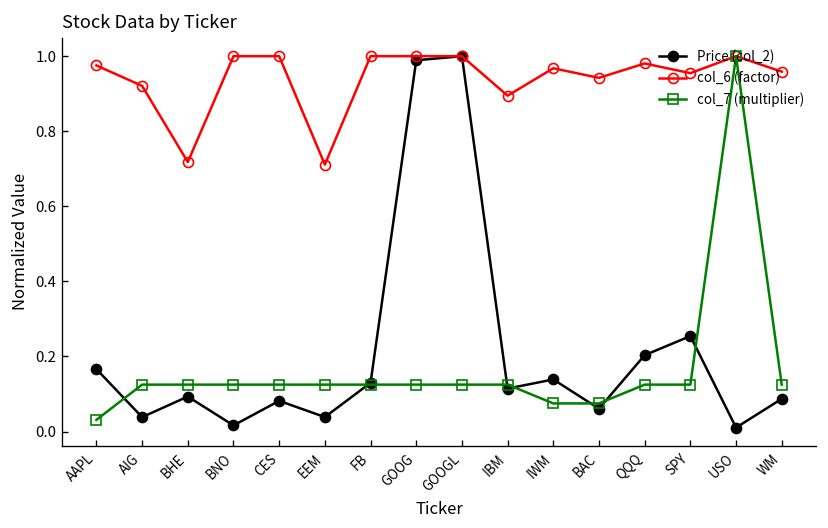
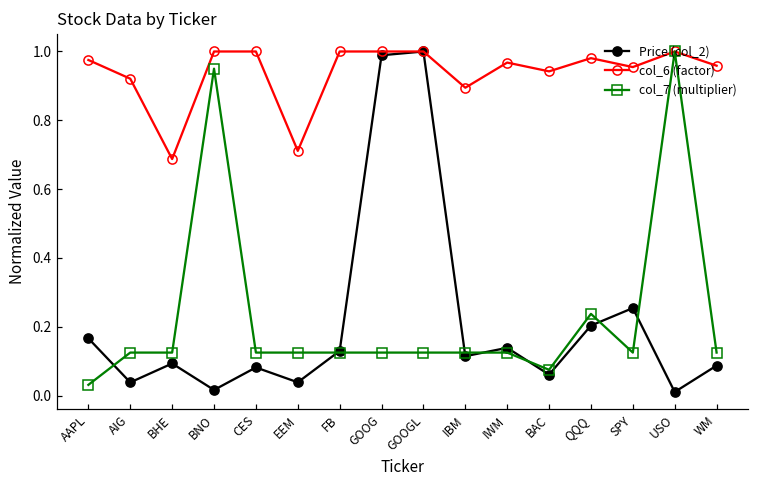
  {
    "Price (col_2)": {
      "AAPL": 0.17,
      "AIG": 0.04,
      "BHE": 0.09,
      "BNO": 0.02,
      "CES": 0.08,
      "EEM": 0.04,
      "GOOG": 0.99,
      "IBM": 0.11,
      "IWM": 0.14,
      "BAC": 0.06,
      "QQQ": 0.20,
      "SPY": 0.25,
      "USO": 0.01,
      "WM": 0.09
    },
    "col_6 (factor)": {
      "AAPL": 0.98,
      "AIG": 0.92,
-     "BHE": 0.72,
+     "BHE": 0.69,
      "BNO": 1.00,
      "CES": 1.00,
      "EEM": 0.71,
      "FB": 1.00,
      "GOOG": 1.00,
      "IBM": 0.89,
      "IWM": 0.97,
      "BAC": 0.94,
      "QQQ": 0.98,
      "SPY": 0.95,
      "WM": 0.96
    },
    "col_7 (multiplier)": {
      "AAPL": 0.03,
      "AIG": 0.13,
      "BHE": 0.13,
-     "BNO": 0.13,
+     "BNO": 0.95,
      "CES": 0.13,
      "EEM": 0.13,
      "GOOG": 0.13,
      "GOOGL": 0.13,
      "IBM": 0.13,
-     "IWM": 0.08,
+     "IWM": 0.13,
      "BAC": 0.08,
-     "QQQ": 0.13,
+     "QQQ": 0.24,
      "SPY": 0.13,
      "WM": 0.13
    }
  }
